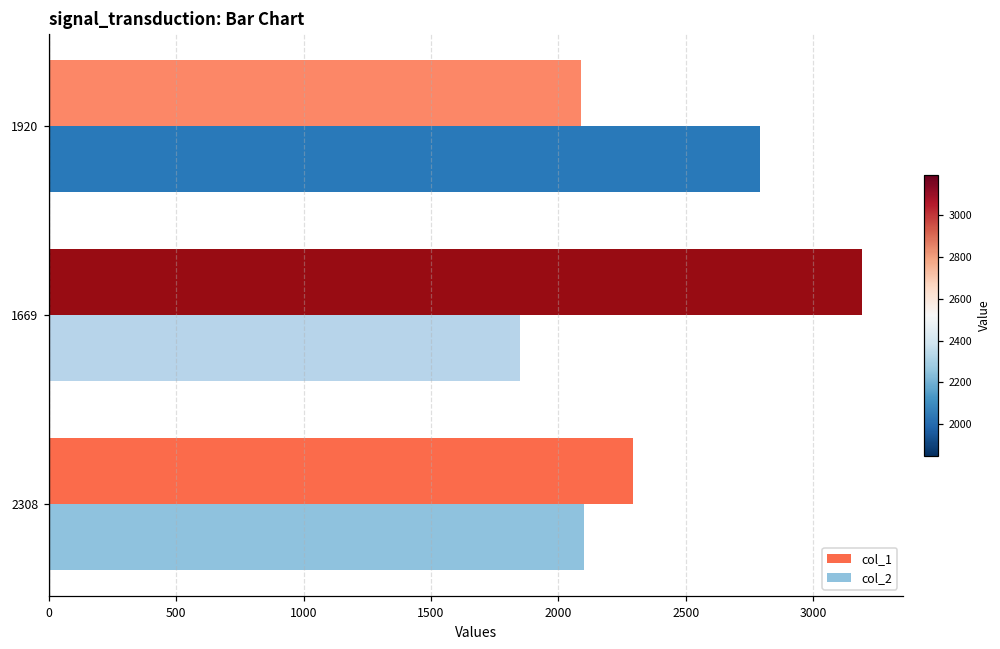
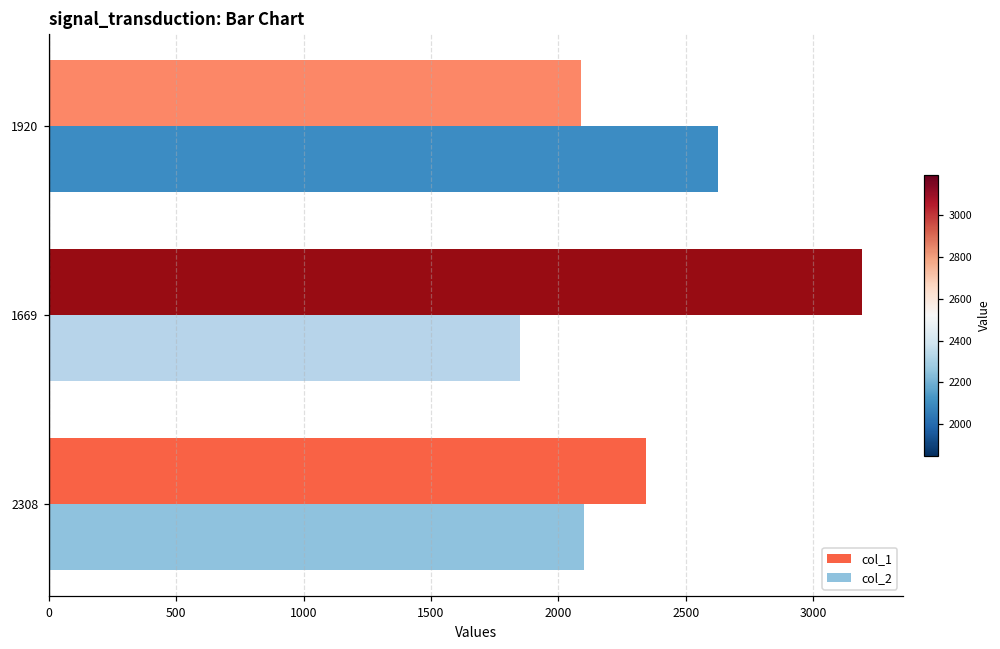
  {
    "col_1": {
      "1920": 2090,
      "1669": 3190,
-     "2308": 2290
+     "2308": 2340
    },
    "col_2": {
-     "1920": 2790,
+     "1920": 2630,
      "1669": 1850,
      "2308": 2100
    }
  }
